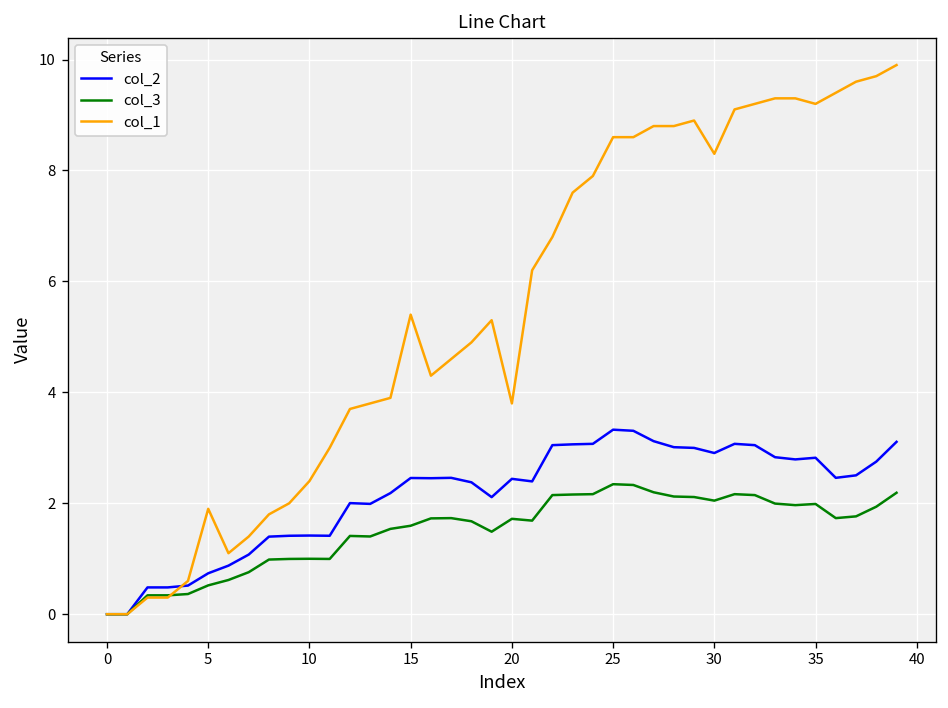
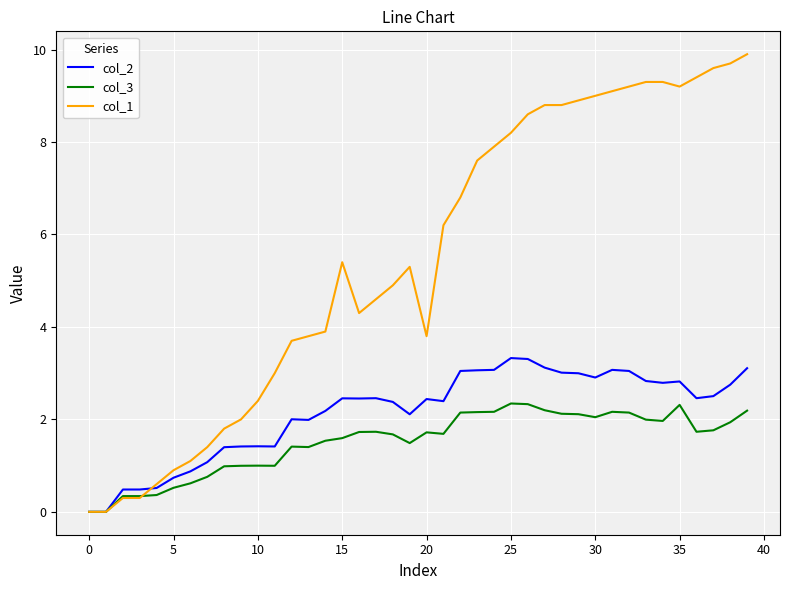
  {
    "col_2": {
      "5": 0.7,
      "10": 1.4,
      "15": 2.5,
      "20": 2.4,
      "25": 3.3,
      "30": 2.9,
      "35": 2.8
    },
    "col_3": {
      "5": 0.5,
      "10": 1.0,
      "15": 1.6,
      "20": 1.7,
      "25": 2.3,
      "30": 2.0,
-     "35": 2.0
+     "35": 2.3
    },
    "col_1": {
-     "5": 1.9,
+     "5": 0.9,
      "10": 2.4,
      "15": 5.4,
      "20": 3.8,
-     "25": 8.6,
-     "30": 8.3,
+     "25": 8.2,
+     "30": 9.0,
      "35": 9.2
    }
  }
